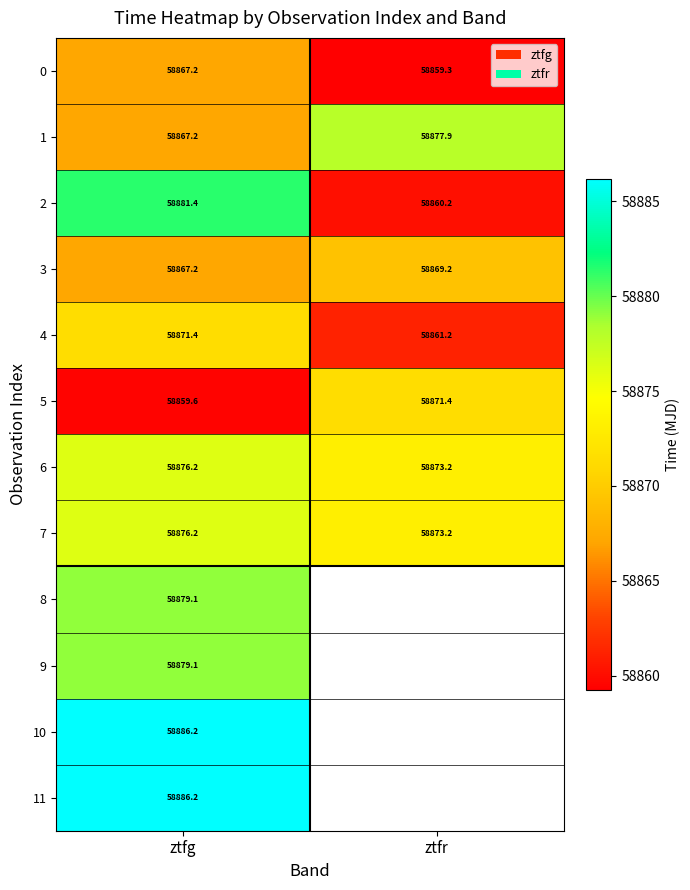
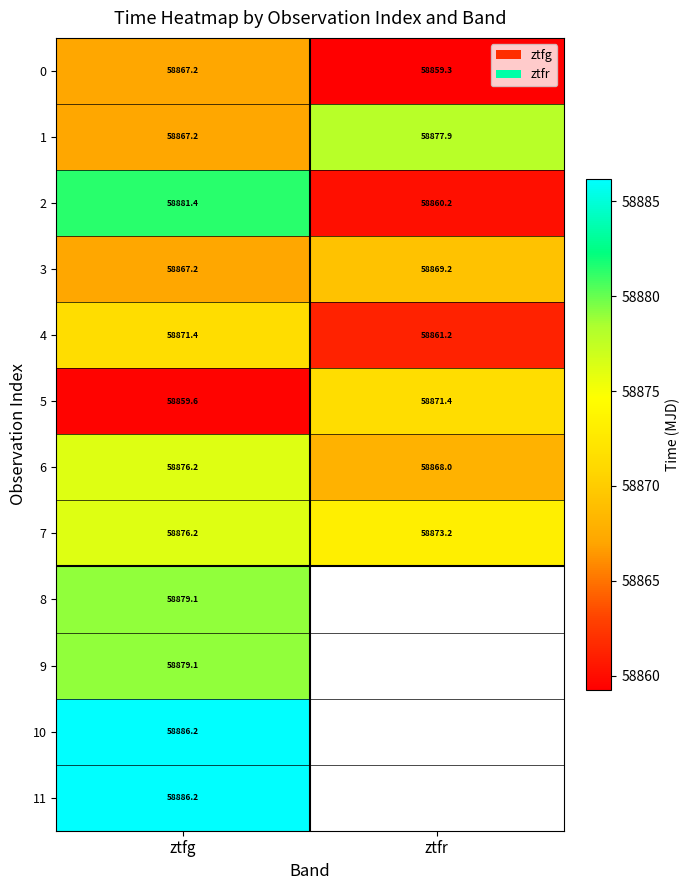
  {
    "0": {
      "ztfg": 58867.2,
      "ztfr": 58859.3
    },
    "1": {
      "ztfg": 58867.2,
      "ztfr": 58877.9
    },
    "2": {
      "ztfg": 58881.4,
      "ztfr": 58860.2
    },
    "3": {
      "ztfg": 58867.2,
      "ztfr": 58869.2
    },
    "4": {
      "ztfg": 58871.4,
      "ztfr": 58861.2
    },
    "5": {
      "ztfg": 58859.6,
      "ztfr": 58871.4
    },
    "6": {
      "ztfg": 58876.2,
-     "ztfr": 58873.2
+     "ztfr": 58868.0
    },
    "7": {
      "ztfg": 58876.2,
      "ztfr": 58873.2
    },
    "8": {
      "ztfg": 58879.1
    },
    "9": {
      "ztfg": 58879.1
    },
    "10": {
      "ztfg": 58886.2
    },
    "11": {
      "ztfg": 58886.2
    }
  }
